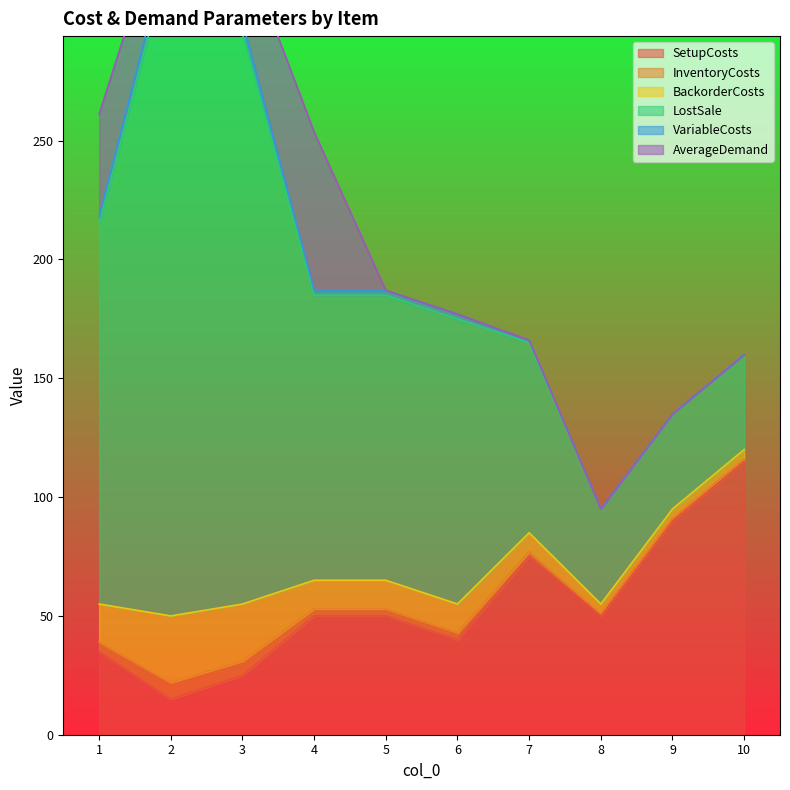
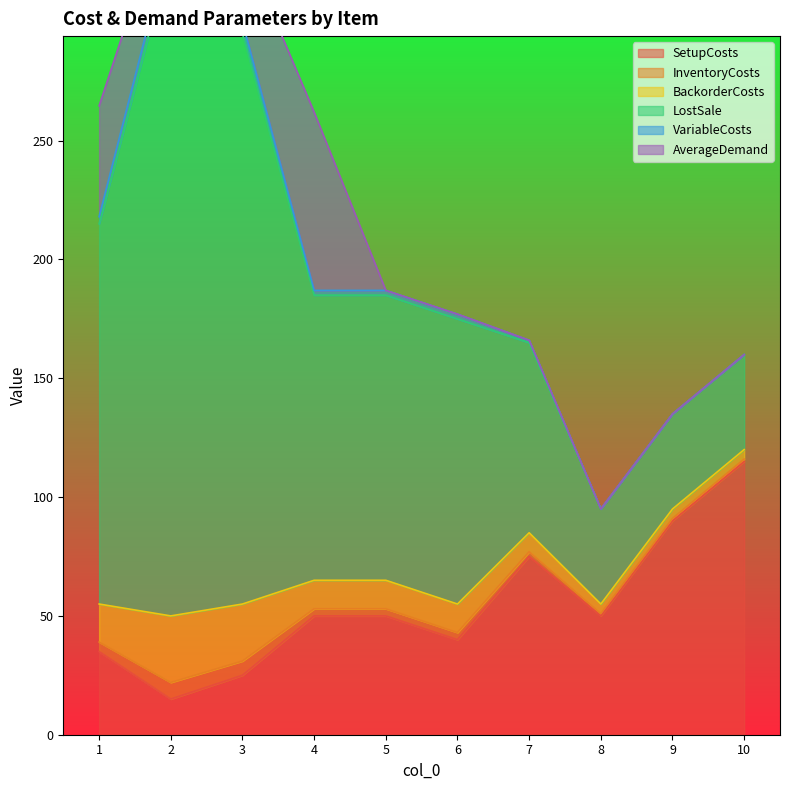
  {
    "BackorderCosts": {
      "1": 16,
      "2": 28,
      "3": 24,
      "4": 12,
      "5": 12,
      "6": 12,
      "7": 8,
      "8": 4,
      "9": 4,
      "10": 4
    },
    "LostSale": {
      "1": 160,
      "4": 120,
      "5": 120,
      "6": 120
    },
    "VariableCosts": {
      "1": 3,
      "4": 2
    },
    "AverageDemand": {
-     "1": 43,
-     "4": 67
+     "1": 47,
+     "4": 75
    }
  }
